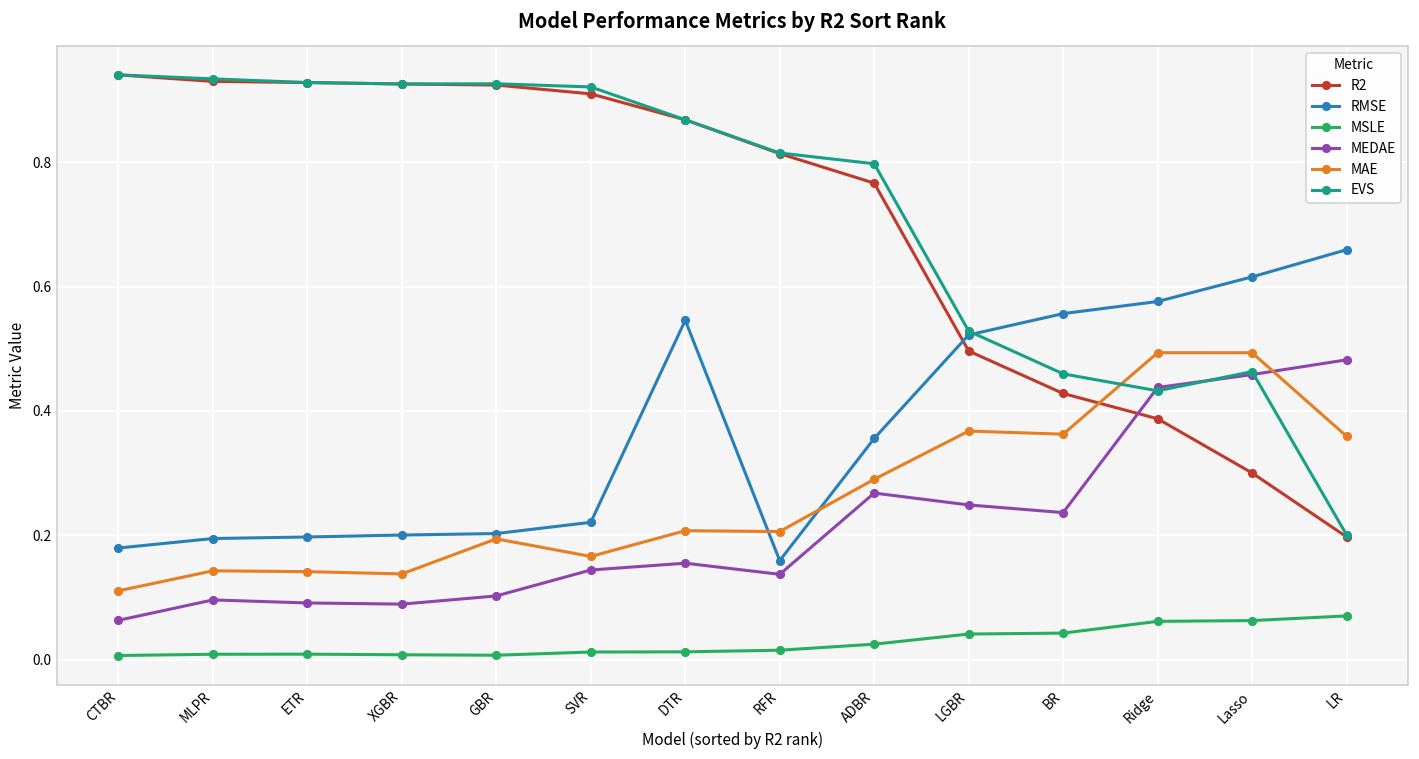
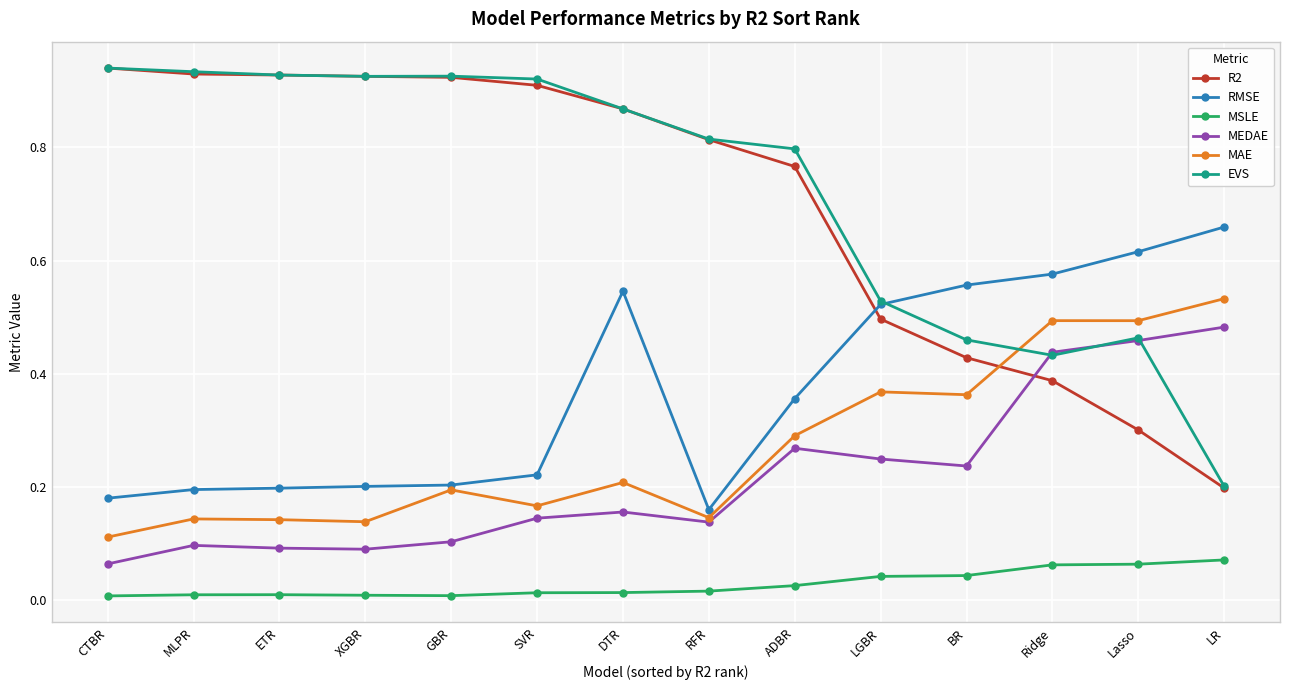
  {
    "R2": {
      "SVR": 0.91,
      "ADBR": 0.77,
      "LGBR": 0.50,
      "BR": 0.43,
      "Ridge": 0.39,
      "Lasso": 0.30
    },
    "RMSE": {
      "CTBR": 0.18,
      "MLPR": 0.19,
      "ETR": 0.20,
      "XGBR": 0.20,
      "GBR": 0.20,
      "SVR": 0.22,
      "DTR": 0.55,
      "RFR": 0.16,
      "ADBR": 0.36,
      "LGBR": 0.52,
      "BR": 0.56,
      "Ridge": 0.58,
      "Lasso": 0.62,
      "LR": 0.66
    },
    "MEDAE": {
      "CTBR": 0.06,
      "MLPR": 0.10,
      "ETR": 0.09,
      "XGBR": 0.09,
      "GBR": 0.10,
      "SVR": 0.14,
      "DTR": 0.16,
      "RFR": 0.14,
      "ADBR": 0.27,
      "LGBR": 0.25,
      "BR": 0.24,
      "Ridge": 0.44,
      "Lasso": 0.46,
      "LR": 0.48
    },
    "MAE": {
      "CTBR": 0.11,
      "MLPR": 0.14,
      "ETR": 0.14,
      "XGBR": 0.14,
      "GBR": 0.19,
      "SVR": 0.17,
      "DTR": 0.21,
-     "RFR": 0.21,
+     "RFR": 0.14,
      "ADBR": 0.29,
      "LGBR": 0.37,
      "BR": 0.36,
      "Ridge": 0.49,
      "Lasso": 0.49,
-     "LR": 0.36
+     "LR": 0.53
    }
  }
